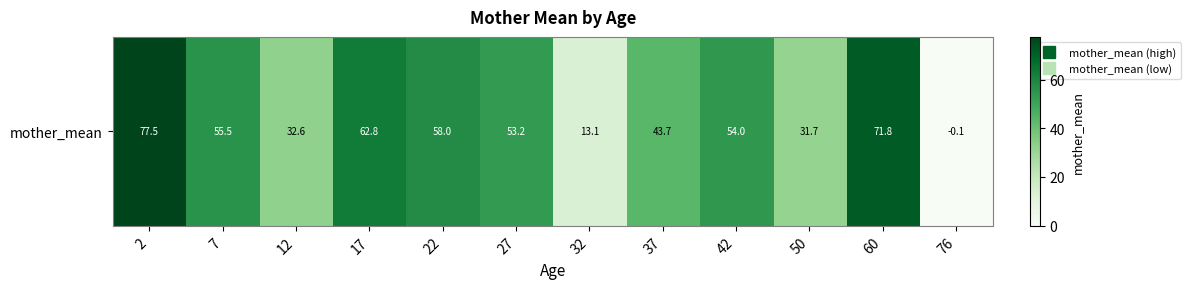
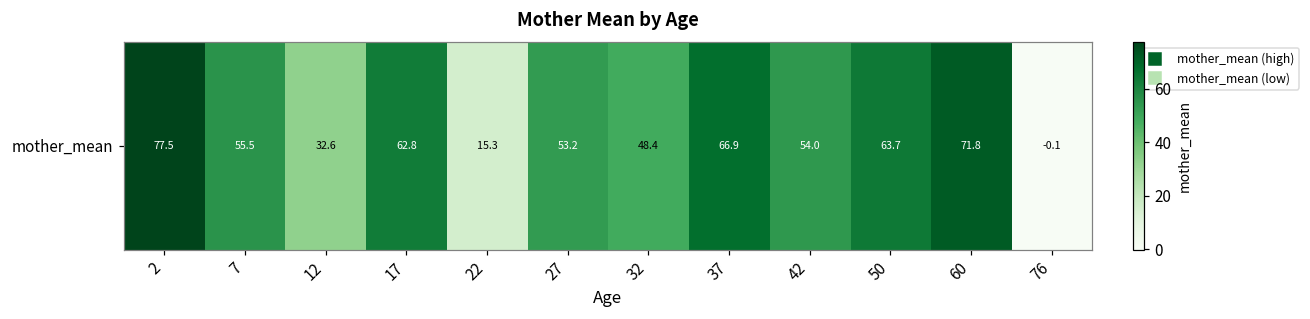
  {
    "mother_mean": {
      "2": 77.5,
      "7": 55.5,
      "12": 32.6,
      "17": 62.8,
-     "22": 58.0,
+     "22": 15.3,
      "27": 53.2,
-     "32": 13.1,
-     "37": 43.7,
+     "32": 48.4,
+     "37": 66.9,
      "42": 54.0,
-     "50": 31.7,
+     "50": 63.7,
      "60": 71.8,
      "76": -0.1
    }
  }
